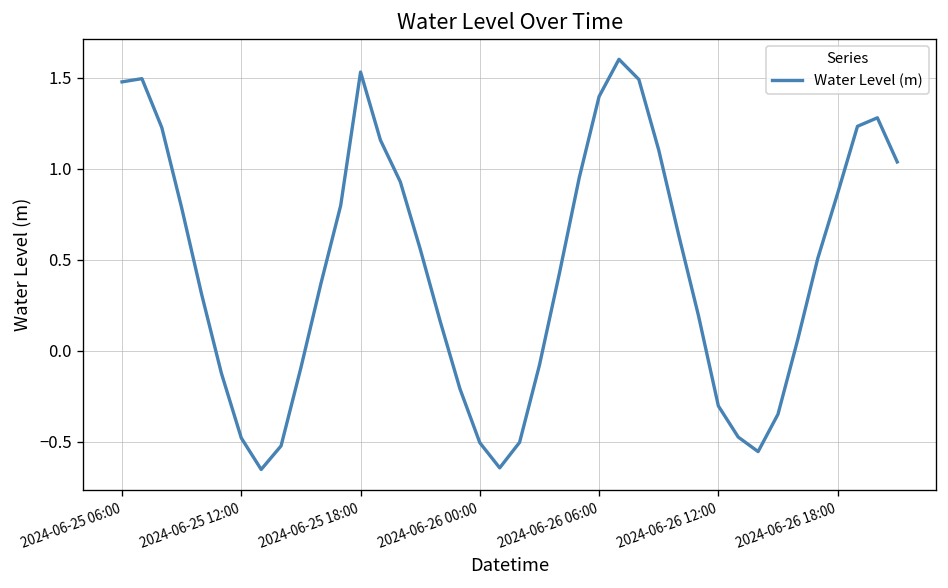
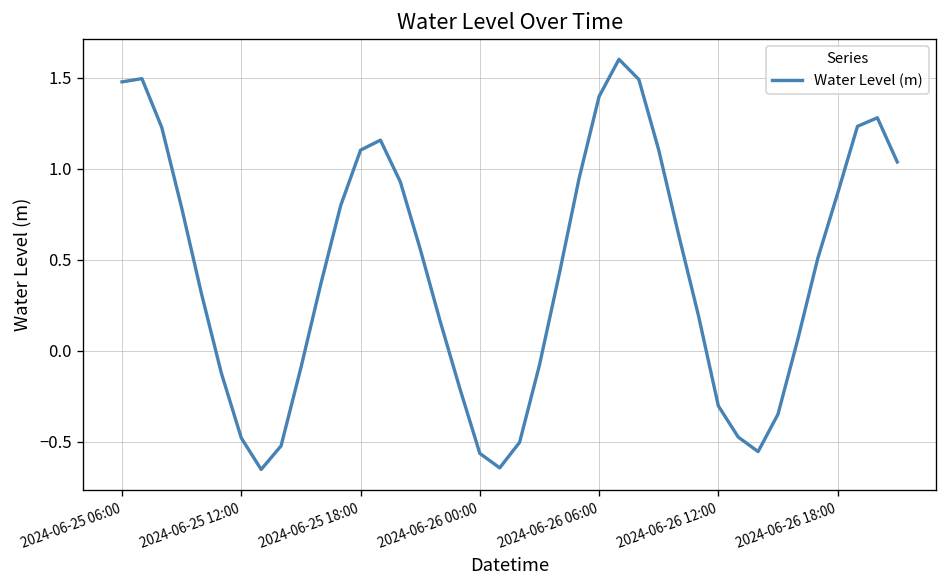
  {
    "2024-06-25 06:00": 1.48,
    "2024-06-25 12:00": -0.48,
-   "2024-06-25 18:00": 1.53,
-   "2024-06-26 00:00": -0.51,
+   "2024-06-25 18:00": 1.10,
+   "2024-06-26 00:00": -0.56,
    "2024-06-26 06:00": 1.40,
    "2024-06-26 12:00": -0.30,
    "2024-06-26 18:00": 0.86
  }
